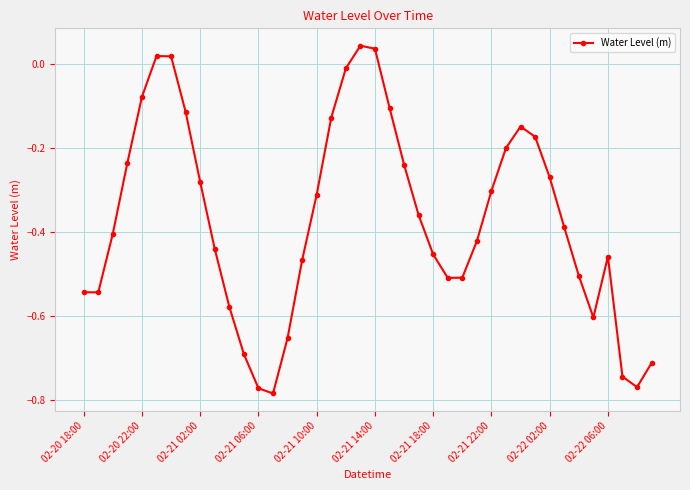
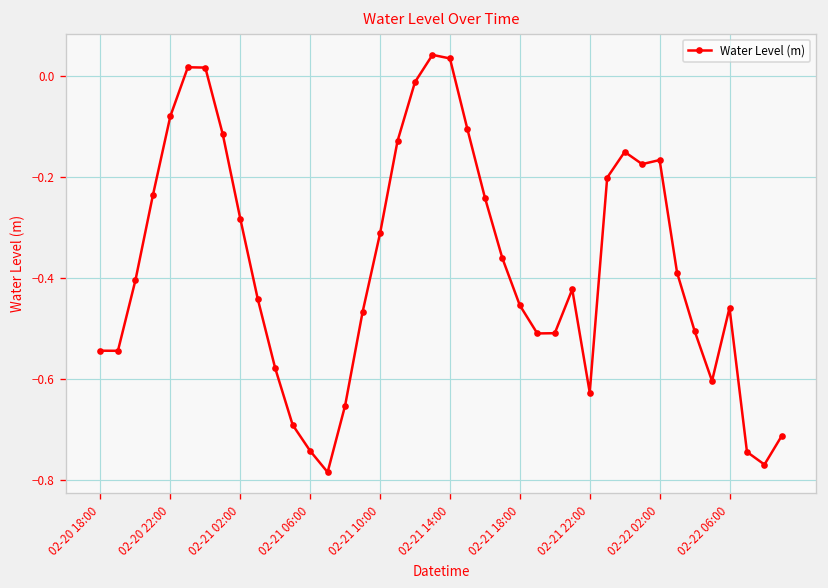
  {
    "02-20 18:00": -0.54,
    "02-20 22:00": -0.08,
    "02-21 02:00": -0.28,
-   "02-21 06:00": -0.77,
+   "02-21 06:00": -0.74,
    "02-21 10:00": -0.31,
    "02-21 14:00": 0.04,
    "02-21 18:00": -0.45,
-   "02-21 22:00": -0.30,
-   "02-22 02:00": -0.27,
+   "02-21 22:00": -0.63,
+   "02-22 02:00": -0.17,
    "02-22 06:00": -0.46
  }
